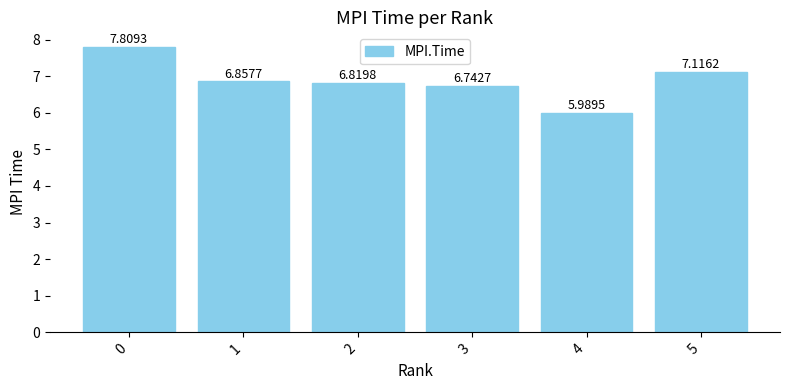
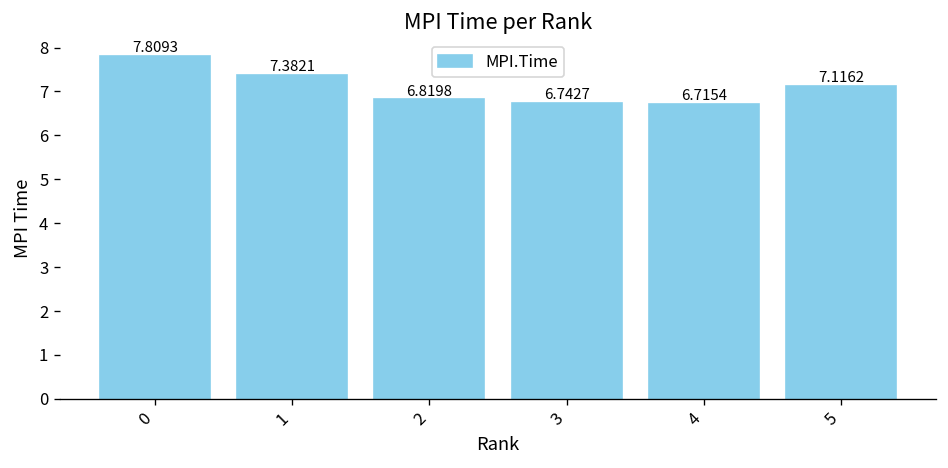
  {
    "0": 7.8093,
-   "1": 6.8577,
+   "1": 7.3821,
    "2": 6.8198,
    "3": 6.7427,
-   "4": 5.9895,
+   "4": 6.7154,
    "5": 7.1162
  }
